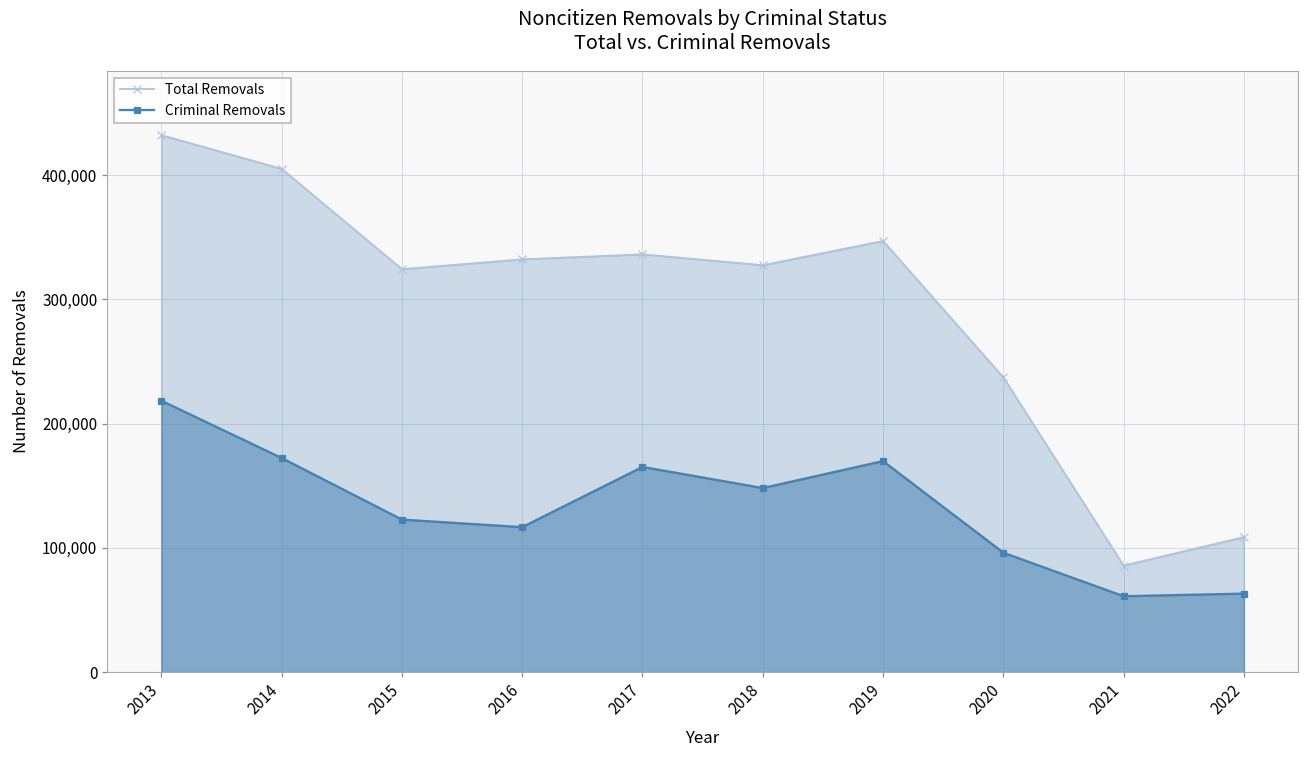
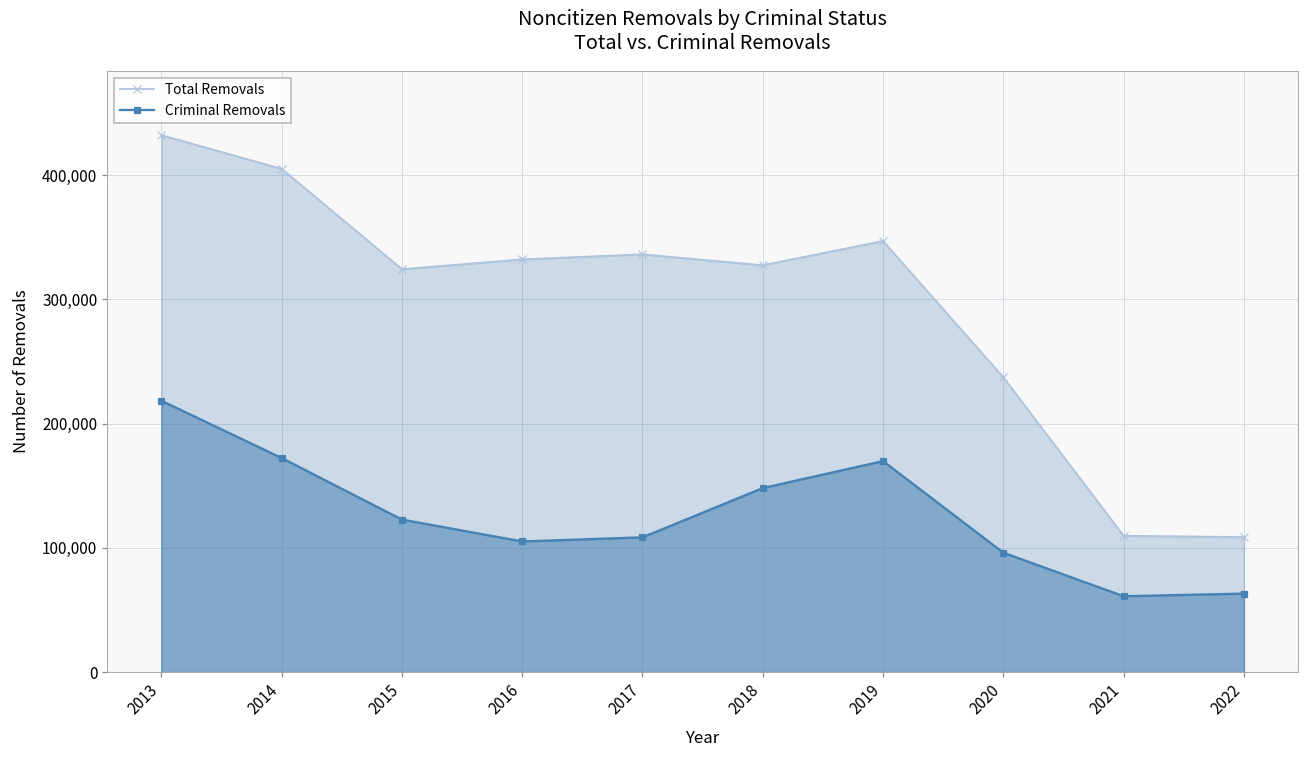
  {
    "Total Removals": {
      "2013": "432,000",
      "2014": "405,000",
      "2015": "324,000",
      "2016": "332,000",
      "2017": "336,000",
      "2018": "328,000",
      "2019": "347,000",
      "2020": "237,000",
-     "2021": "86,000",
+     "2021": "110,000",
      "2022": "109,000"
    },
    "Criminal Removals": {
      "2013": "218,000",
      "2014": "172,000",
      "2015": "123,000",
-     "2016": "117,000",
-     "2017": "165,000",
+     "2016": "105,000",
+     "2017": "109,000",
      "2018": "148,000",
      "2019": "170,000",
      "2020": "96,000",
      "2021": "61,000",
      "2022": "63,000"
    }
  }
